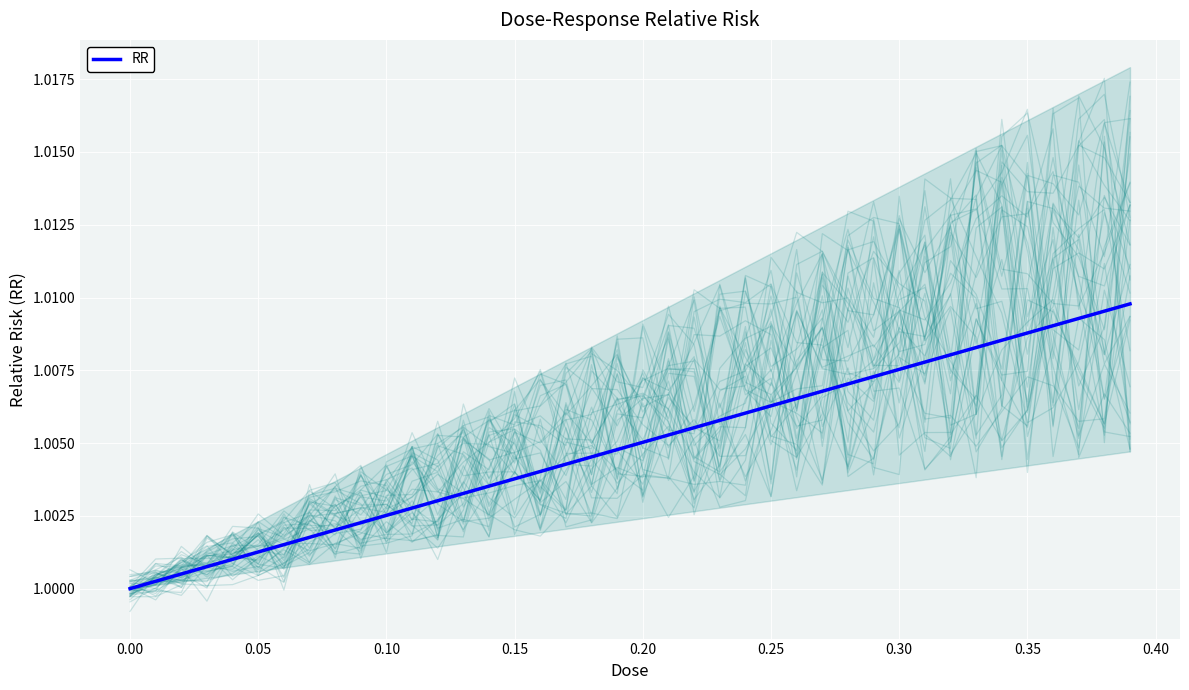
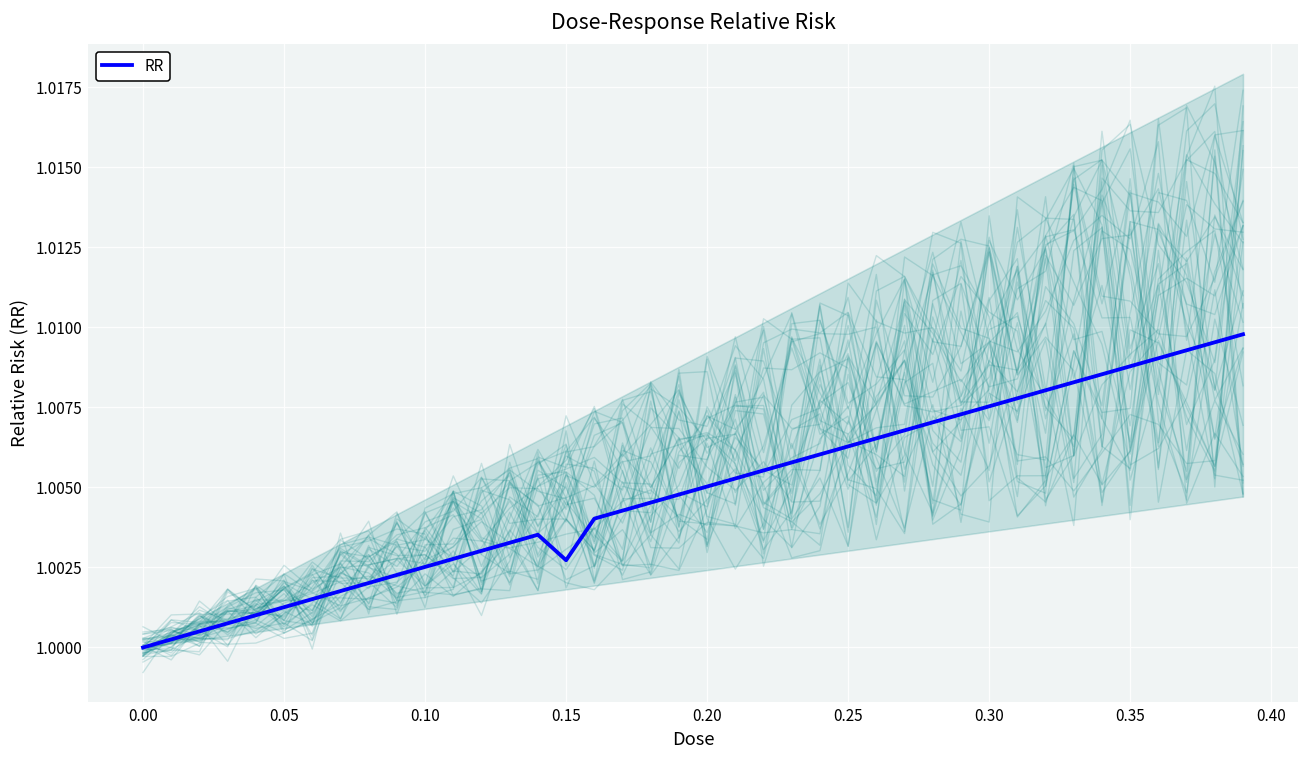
  {
    "RR": {
-     "0.15": 1.0038,
+     "0.15": 1.0027,
      "0.30": 1.0075
    }
  }
